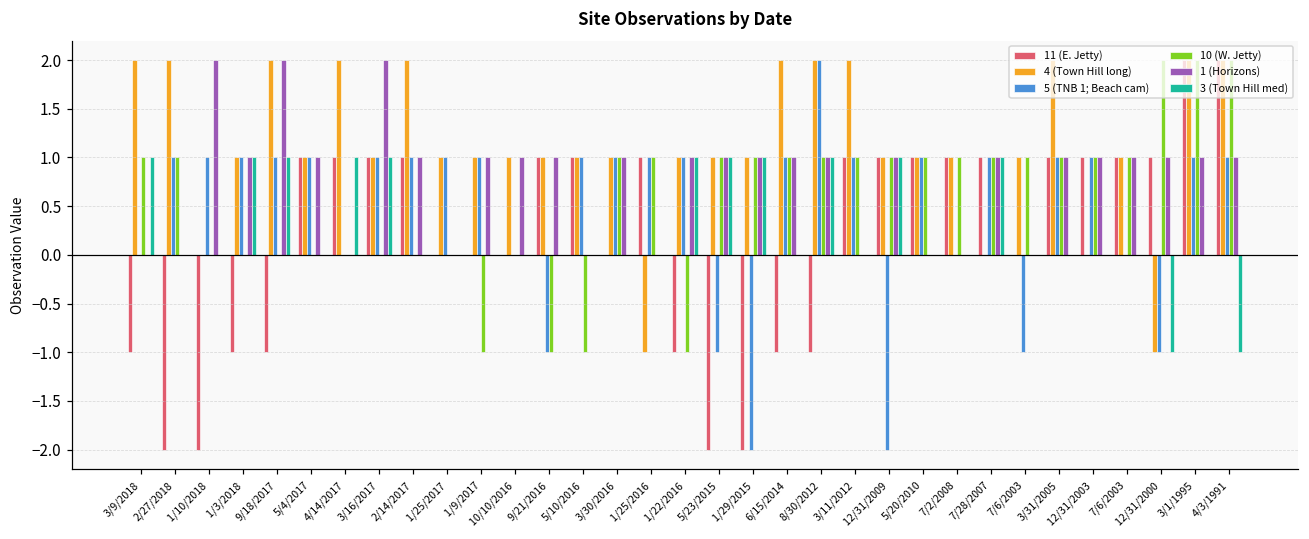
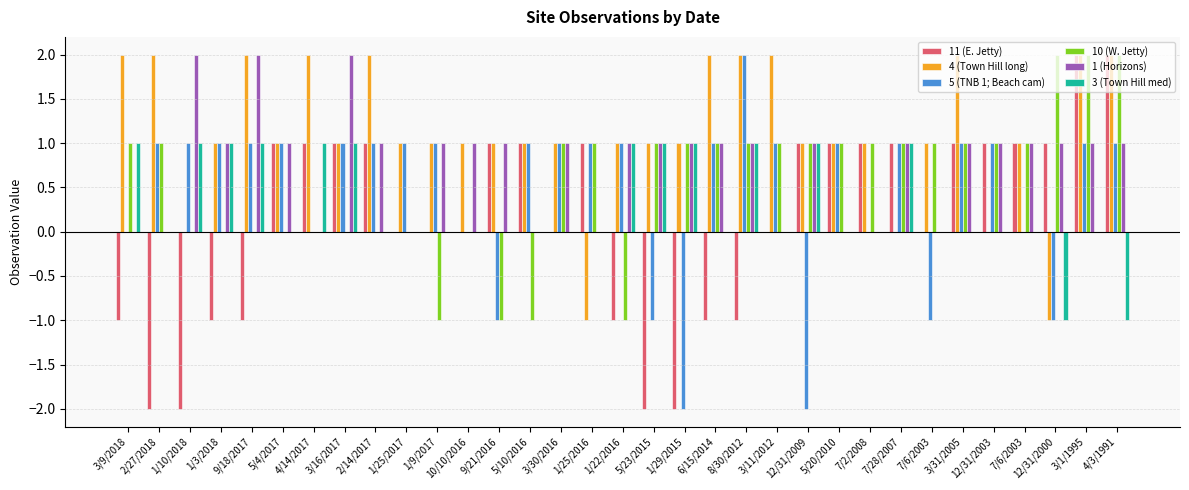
  {
    "11 (E. Jetty)": {
      "3/9/2018": -1,
      "2/27/2018": -2,
      "1/10/2018": -2,
      "1/3/2018": -1,
      "9/18/2017": -1,
      "5/4/2017": 1,
      "4/14/2017": 1,
      "3/16/2017": 1,
      "2/14/2017": 1,
      "1/25/2017": 0,
      "1/9/2017": 0,
      "10/10/2016": 0,
      "9/21/2016": 1,
      "5/10/2016": 1,
      "3/30/2016": 0,
      "1/25/2016": 1,
      "1/22/2016": -1,
      "5/23/2015": -2,
      "1/29/2015": -2,
      "6/15/2014": -1,
      "8/30/2012": -1,
-     "3/11/2012": 1,
+     "3/11/2012": 0,
      "12/31/2009": 1,
      "5/20/2010": 1,
      "7/2/2008": 1,
      "7/28/2007": 1,
      "3/31/2005": 1,
      "12/31/2003": 1,
      "12/31/2000": 1
    },
    "4 (Town Hill long)": {
      "3/9/2018": 2,
      "2/27/2018": 2,
      "1/10/2018": 0,
      "1/3/2018": 1,
      "9/18/2017": 2,
      "5/4/2017": 1,
      "4/14/2017": 2,
      "3/16/2017": 1,
      "2/14/2017": 2,
      "1/25/2017": 1,
      "1/9/2017": 1,
      "10/10/2016": 1,
      "9/21/2016": 1,
      "5/10/2016": 1,
      "3/30/2016": 1,
      "1/25/2016": -1,
      "1/22/2016": 1,
      "5/23/2015": 1,
      "1/29/2015": 1,
      "6/15/2014": 2,
      "8/30/2012": 2,
      "3/11/2012": 2,
      "12/31/2009": 1,
      "5/20/2010": 1,
      "7/2/2008": 1,
      "7/28/2007": 0,
      "12/31/2003": 0,
      "12/31/2000": -1
    },
    "5 (TNB 1; Beach cam)": {
      "3/9/2018": 0,
      "2/27/2018": 1,
      "1/10/2018": 1,
      "1/3/2018": 1,
      "9/18/2017": 1,
      "5/4/2017": 1,
      "4/14/2017": 0,
      "3/16/2017": 1,
      "2/14/2017": 1,
      "1/25/2017": 1,
      "1/9/2017": 1,
      "10/10/2016": 0,
      "9/21/2016": -1,
      "5/10/2016": 1,
      "3/30/2016": 1,
      "1/25/2016": 1,
      "1/22/2016": 1,
      "5/23/2015": -1,
      "1/29/2015": -2,
      "6/15/2014": 1,
      "8/30/2012": 2,
      "3/11/2012": 1,
      "12/31/2009": -2,
      "5/20/2010": 1,
      "7/2/2008": 0,
      "7/28/2007": 1,
      "3/31/2005": 1,
      "12/31/2003": 1,
      "12/31/2000": -1,
      "3/1/1995": 1,
      "4/3/1991": 1
    },
    "10 (W. Jetty)": {
      "3/9/2018": 1,
      "2/27/2018": 1,
      "1/10/2018": 0,
      "1/3/2018": 0,
      "9/18/2017": 0,
      "5/4/2017": 0,
      "4/14/2017": 0,
      "3/16/2017": 0,
      "2/14/2017": 0,
      "1/25/2017": 0,
      "1/9/2017": -1,
      "10/10/2016": 0,
      "9/21/2016": -1,
      "5/10/2016": -1,
      "3/30/2016": 1,
      "1/25/2016": 1,
      "1/22/2016": -1,
      "5/23/2015": 1,
      "1/29/2015": 1,
      "6/15/2014": 1,
      "8/30/2012": 1,
      "3/11/2012": 1,
      "12/31/2009": 1,
      "5/20/2010": 1,
      "7/2/2008": 1,
      "7/28/2007": 1,
      "3/31/2005": 1,
      "12/31/2003": 1
    },
    "1 (Horizons)": {
      "3/9/2018": 0,
      "2/27/2018": 0,
      "1/10/2018": 2,
      "1/3/2018": 1,
      "9/18/2017": 2,
      "5/4/2017": 1,
      "4/14/2017": 0,
      "3/16/2017": 2,
      "2/14/2017": 1,
      "1/25/2017": 0,
      "1/9/2017": 1,
      "10/10/2016": 1,
      "9/21/2016": 1,
      "5/10/2016": 0,
      "3/30/2016": 1,
      "1/25/2016": 0,
      "1/22/2016": 1,
      "5/23/2015": 1,
      "1/29/2015": 1,
      "6/15/2014": 1,
      "8/30/2012": 1,
      "3/11/2012": 0,
      "12/31/2009": 1,
      "5/20/2010": 0,
      "7/2/2008": 0,
      "7/28/2007": 1,
      "3/31/2005": 1,
      "12/31/2003": 1,
      "12/31/2000": 1,
      "3/1/1995": 1,
      "4/3/1991": 1
    },
    "3 (Town Hill med)": {
      "3/9/2018": 1,
      "2/27/2018": 0,
-     "1/10/2018": 0,
+     "1/10/2018": 1,
      "1/3/2018": 1,
      "9/18/2017": 1,
      "5/4/2017": 0,
      "4/14/2017": 1,
      "3/16/2017": 1,
      "2/14/2017": 0,
      "1/25/2017": 0,
      "1/9/2017": 0,
      "10/10/2016": 0,
      "9/21/2016": 0,
      "5/10/2016": 0,
      "3/30/2016": 0,
      "1/25/2016": 0,
      "1/22/2016": 1,
      "5/23/2015": 1,
      "1/29/2015": 1,
      "6/15/2014": 0,
      "8/30/2012": 1,
      "3/11/2012": 0,
      "12/31/2009": 1,
      "5/20/2010": 0,
      "7/2/2008": 0,
      "7/28/2007": 1,
      "3/31/2005": 0,
      "12/31/2003": 0,
      "12/31/2000": -1,
      "3/1/1995": 0,
      "4/3/1991": -1
    }
  }
